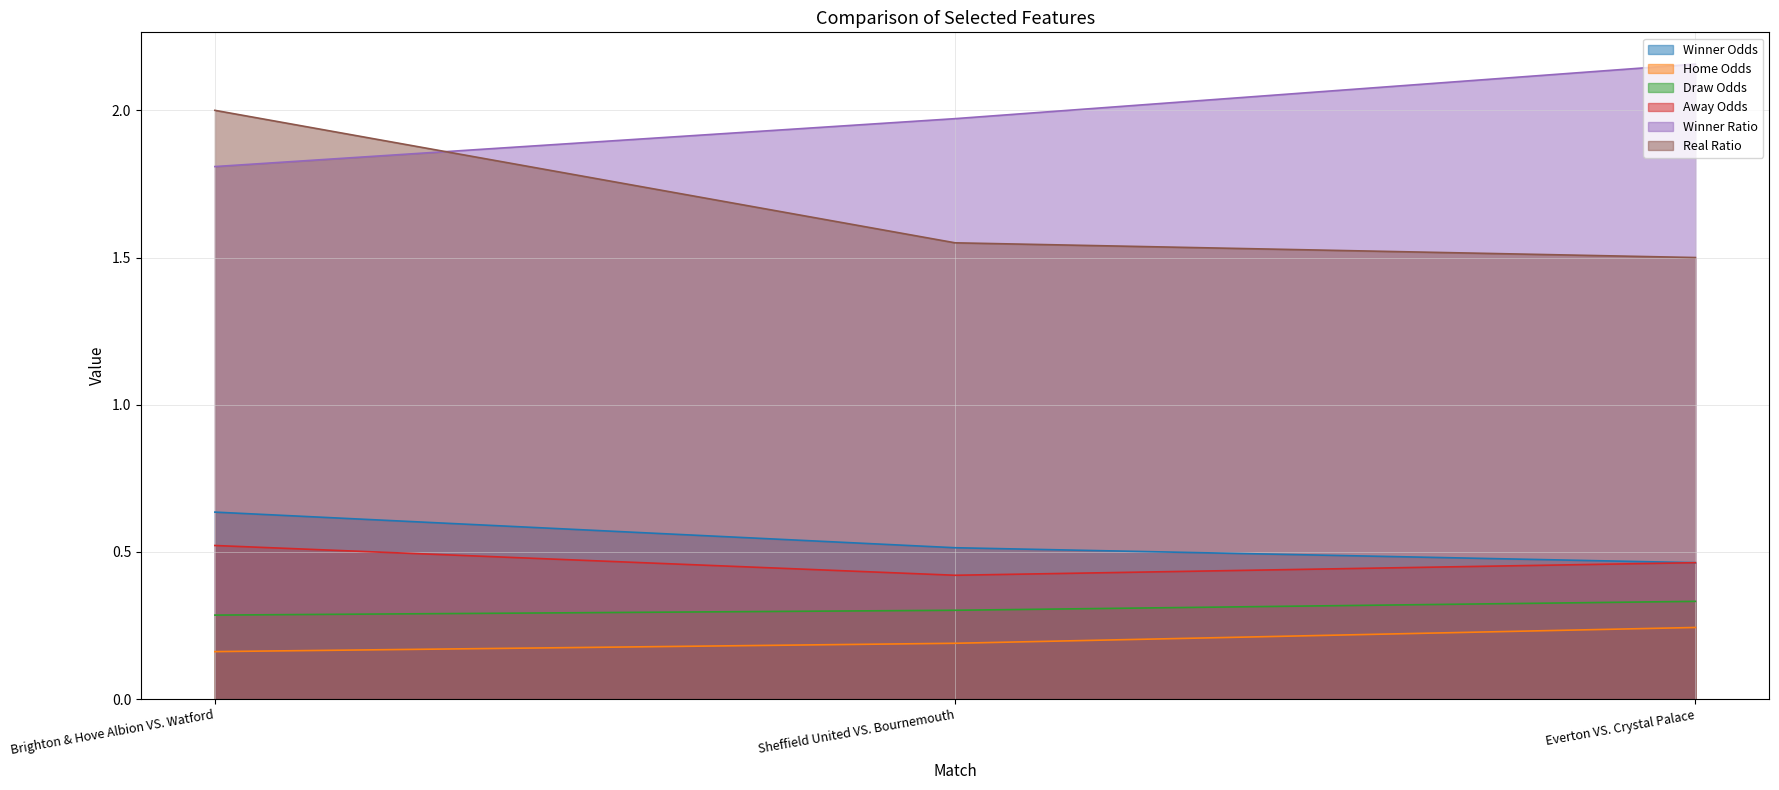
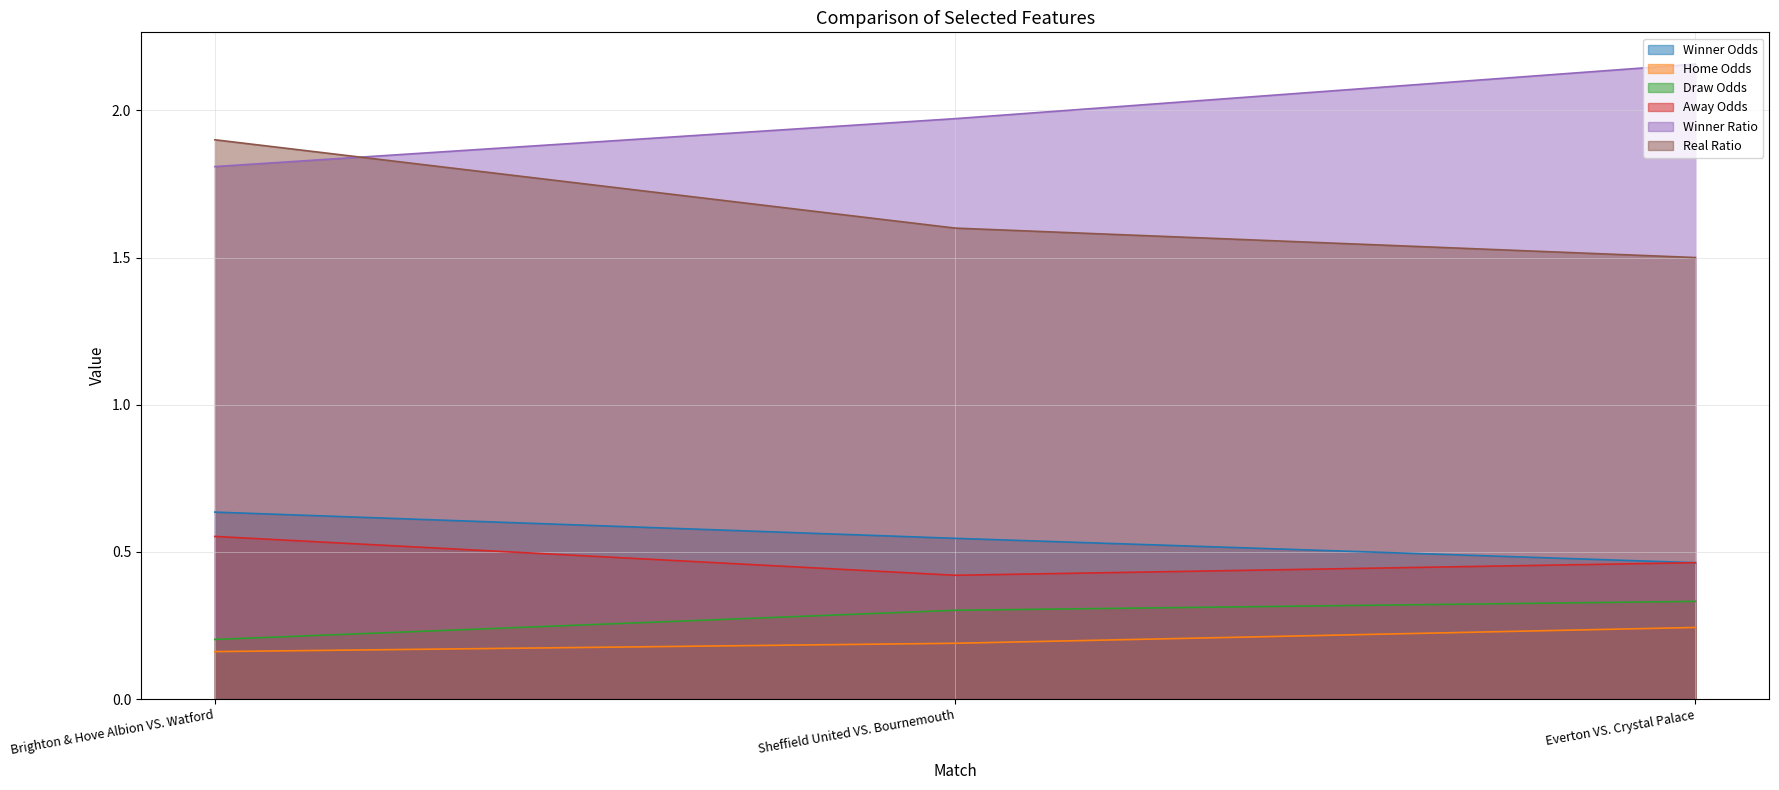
  {
    "Winner Odds": {
      "Brighton & Hove Albion VS. Watford": 0.64,
-     "Sheffield United VS. Bournemouth": 0.51
+     "Sheffield United VS. Bournemouth": 0.55
    },
    "Home Odds": {
      "Brighton & Hove Albion VS. Watford": 0.16,
      "Sheffield United VS. Bournemouth": 0.19,
      "Everton VS. Crystal Palace": 0.24
    },
    "Draw Odds": {
-     "Brighton & Hove Albion VS. Watford": 0.29,
+     "Brighton & Hove Albion VS. Watford": 0.20,
      "Sheffield United VS. Bournemouth": 0.30,
      "Everton VS. Crystal Palace": 0.33
    },
    "Away Odds": {
-     "Brighton & Hove Albion VS. Watford": 0.52,
+     "Brighton & Hove Albion VS. Watford": 0.55,
      "Sheffield United VS. Bournemouth": 0.42
    },
    "Winner Ratio": {
      "Brighton & Hove Albion VS. Watford": 1.81,
      "Sheffield United VS. Bournemouth": 1.97
    },
    "Real Ratio": {
-     "Brighton & Hove Albion VS. Watford": 2.0,
-     "Sheffield United VS. Bournemouth": 1.55,
+     "Brighton & Hove Albion VS. Watford": 1.9,
+     "Sheffield United VS. Bournemouth": 1.60,
      "Everton VS. Crystal Palace": 1.50
    }
  }
